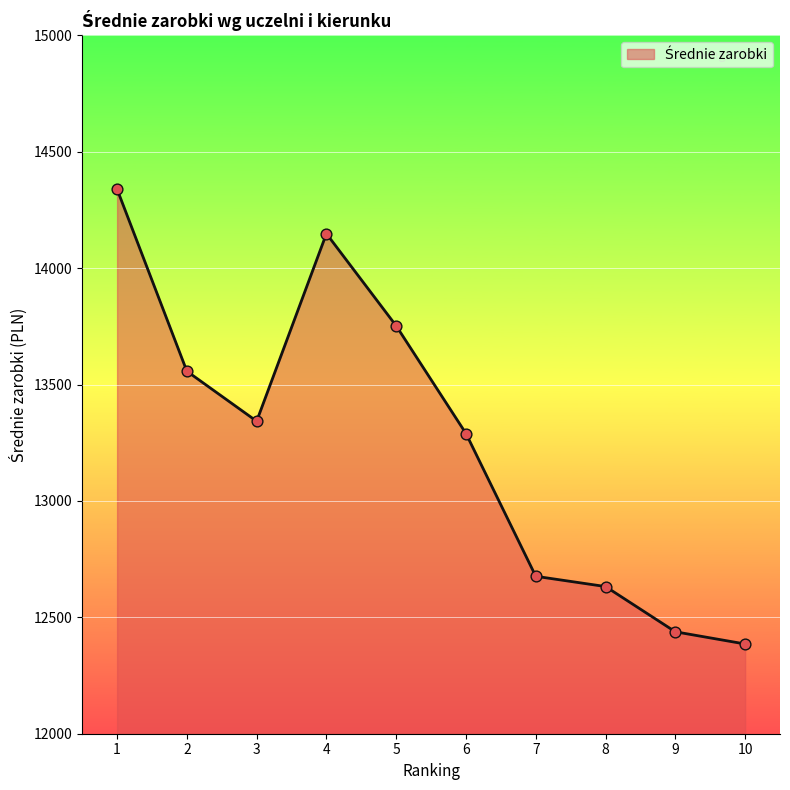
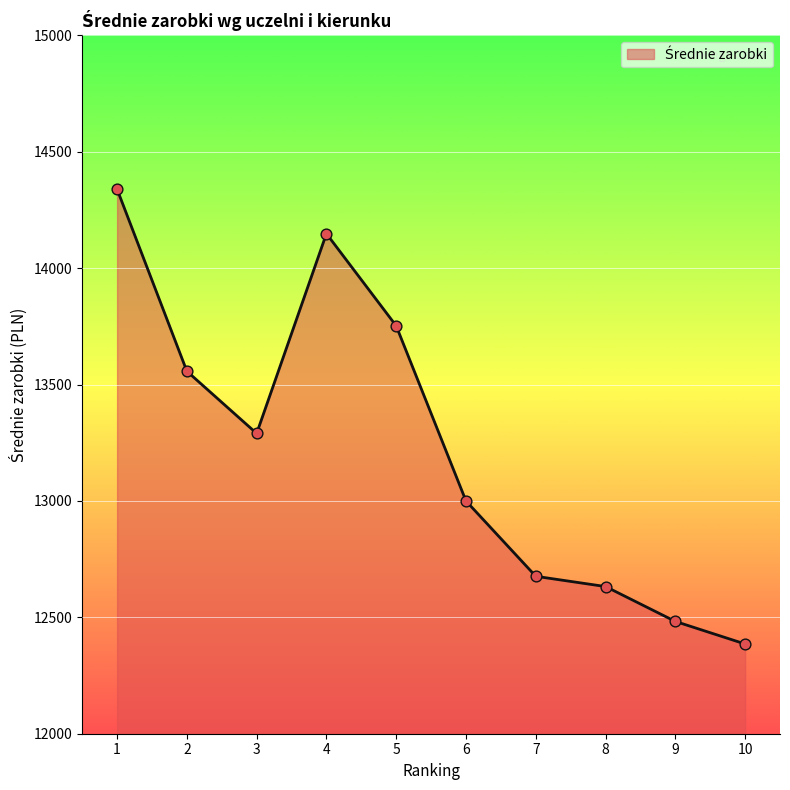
  {
    "1": 14340,
    "2": 13560,
-   "3": 13340,
+   "3": 13290,
    "4": 14150,
    "5": 13750,
-   "6": 13290,
+   "6": 13000,
    "7": 12680,
    "8": 12630,
-   "9": 12440,
+   "9": 12480,
    "10": 12390
  }
